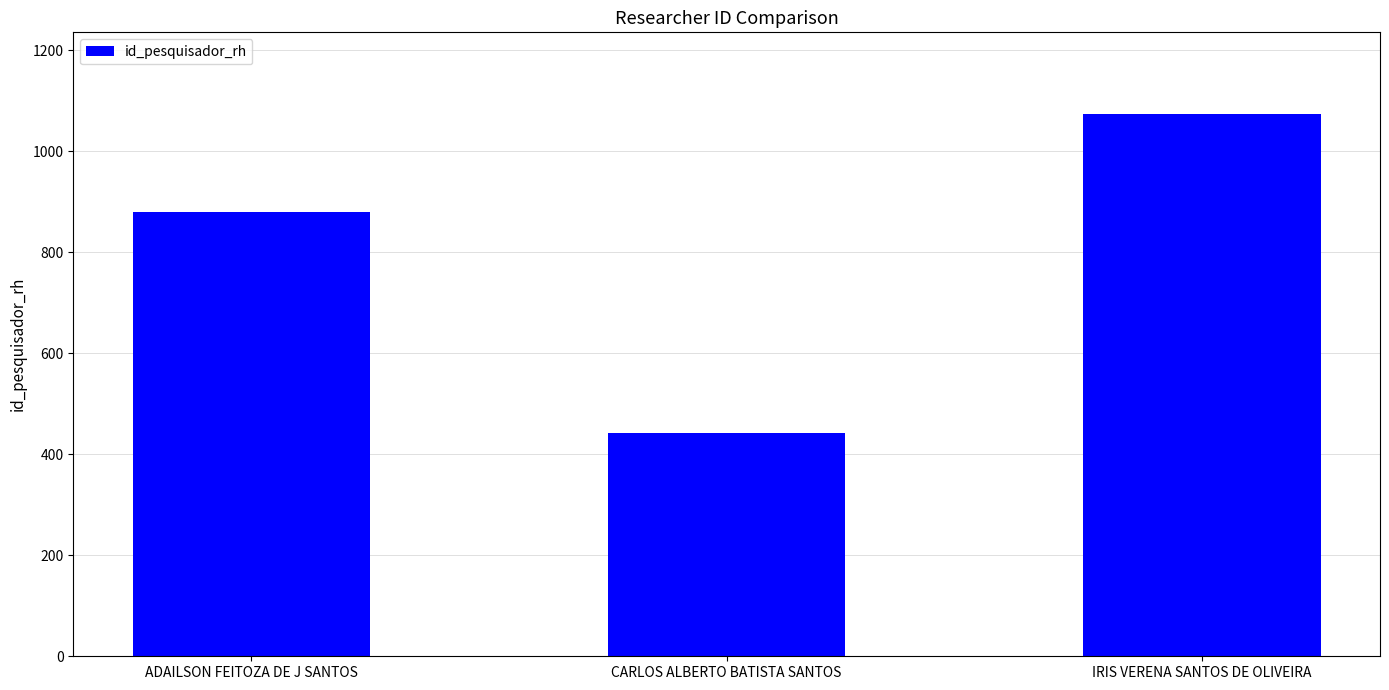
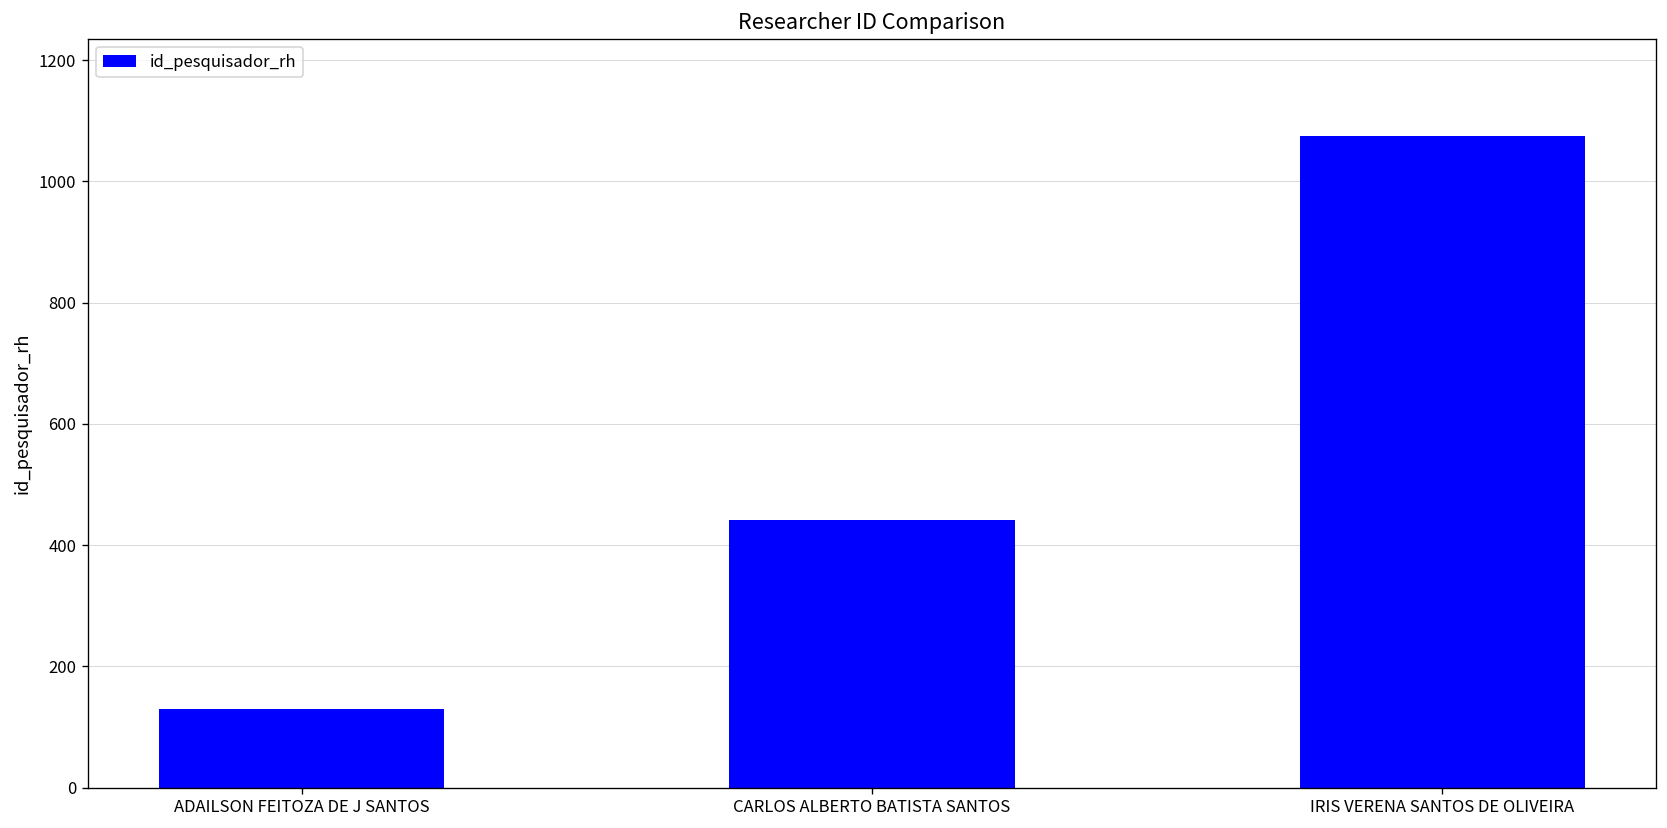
  {
-   "ADAILSON FEITOZA DE J SANTOS": 880,
+   "ADAILSON FEITOZA DE J SANTOS": 130,
    "CARLOS ALBERTO BATISTA SANTOS": 440,
    "IRIS VERENA SANTOS DE OLIVEIRA": 1070
  }
